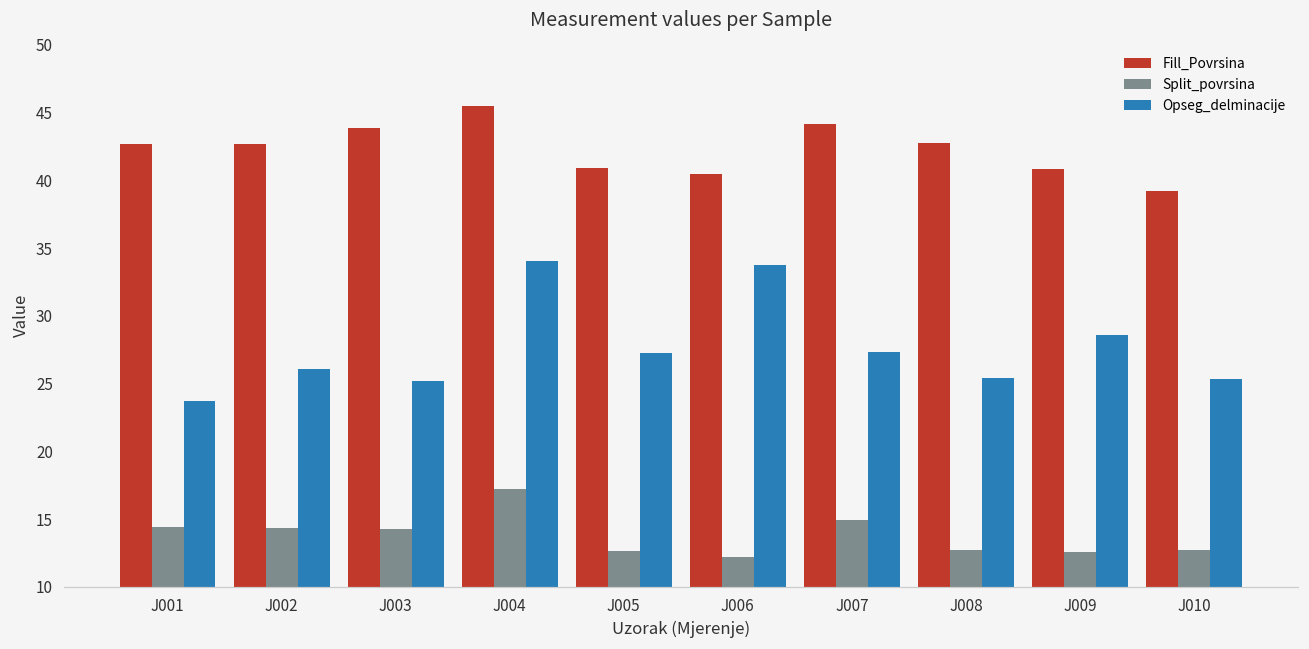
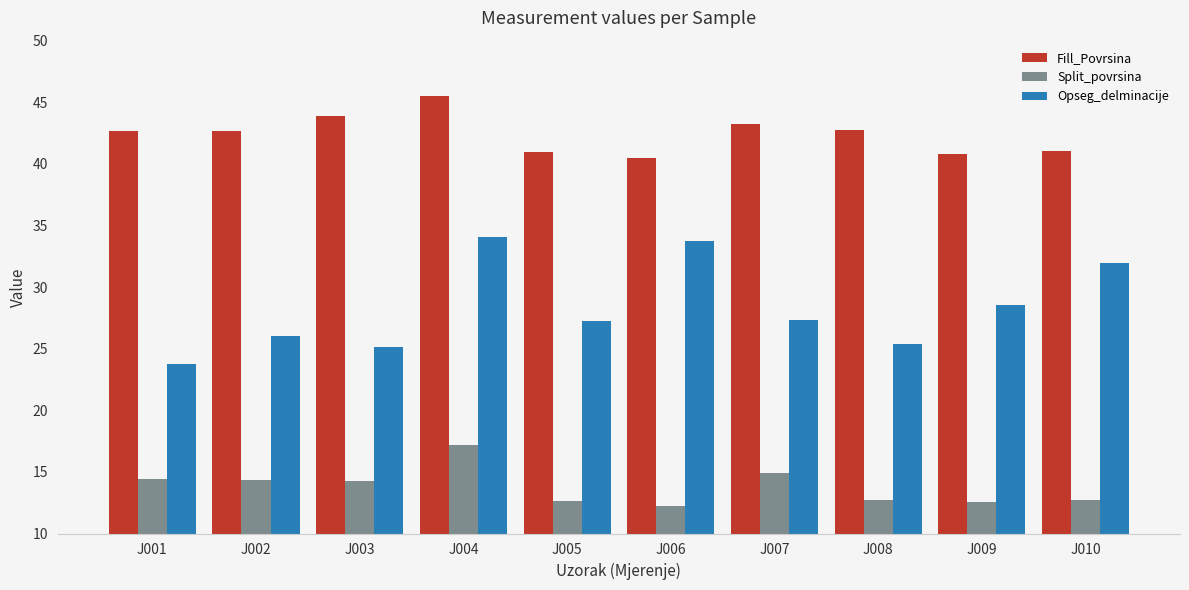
  {
    "Fill_Povrsina": {
      "J001": 42.7,
      "J002": 42.6,
      "J003": 43.9,
      "J004": 45.5,
      "J005": 40.9,
      "J006": 40.5,
-     "J007": 44.1,
+     "J007": 43.2,
      "J008": 42.7,
      "J009": 40.8,
-     "J010": 39.2
+     "J010": 41.0
    },
    "Split_povrsina": {
      "J001": 14.4,
      "J002": 14.4,
      "J003": 14.2,
      "J004": 17.2,
      "J005": 12.7,
      "J006": 12.2,
      "J007": 14.9,
      "J008": 12.7,
      "J009": 12.6,
      "J010": 12.7
    },
    "Opseg_delminacije": {
      "J001": 23.7,
      "J002": 26.0,
      "J003": 25.2,
      "J004": 34.1,
      "J005": 27.2,
      "J006": 33.7,
      "J007": 27.4,
      "J008": 25.4,
      "J009": 28.6,
-     "J010": 25.4
+     "J010": 31.9
    }
  }
